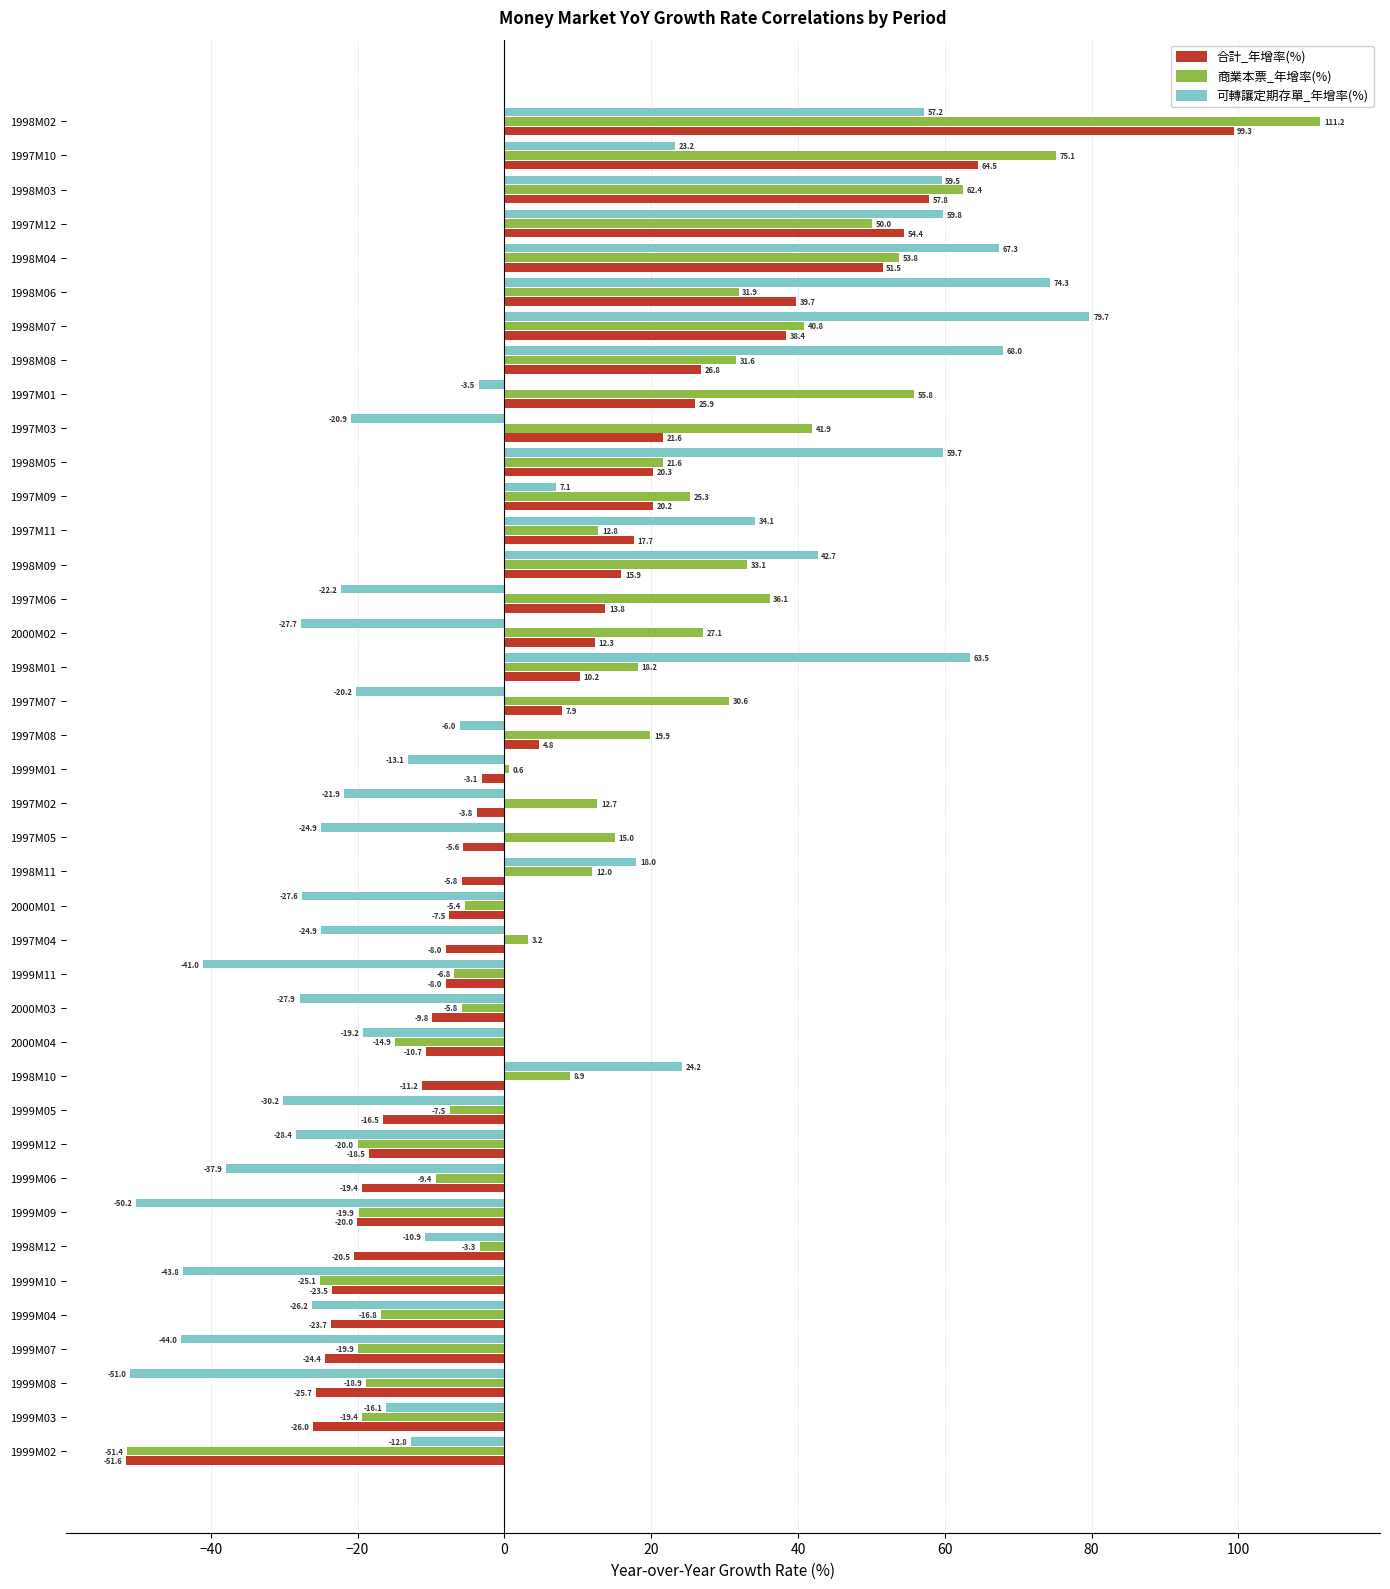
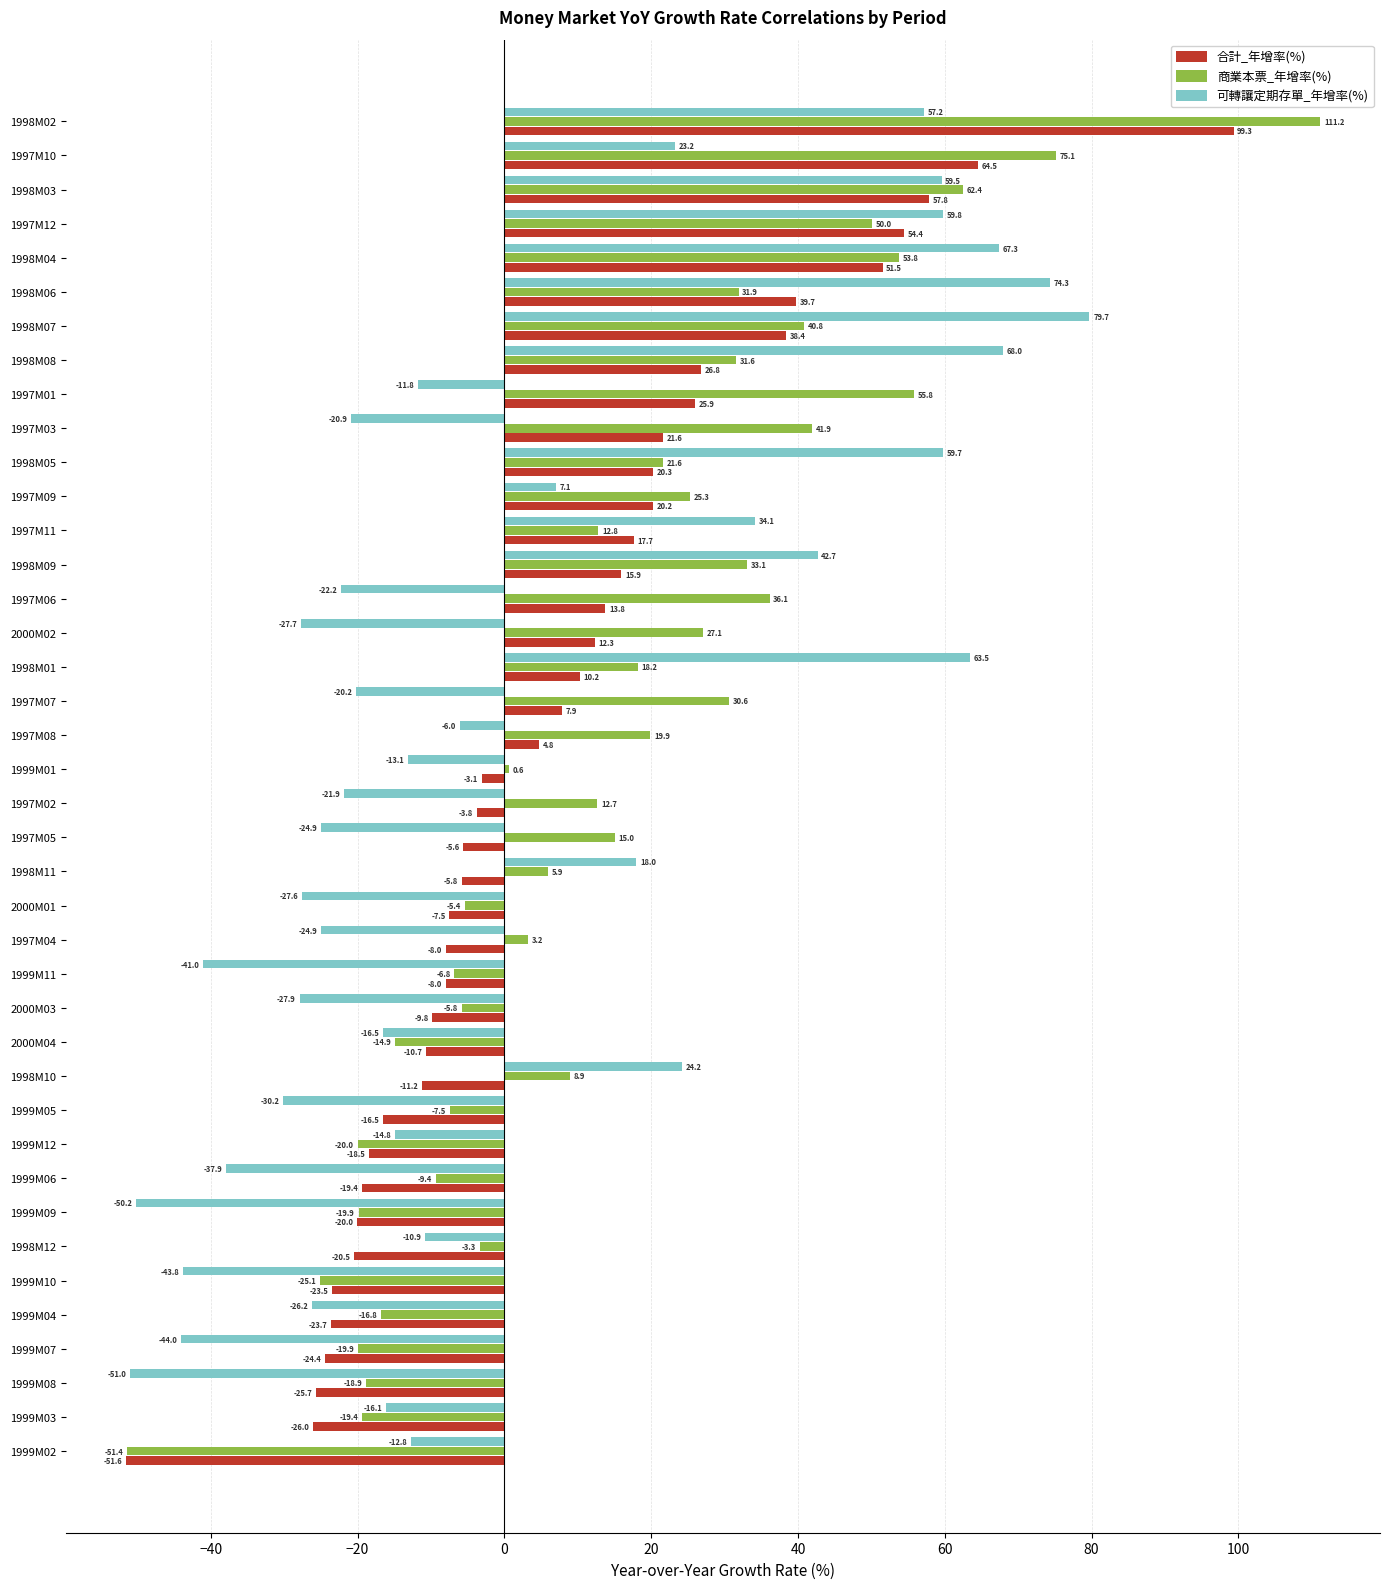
  {
    "合計_年增率(%)": {
      "1998M02": 99.3,
      "1997M10": 64.5,
      "1998M03": 57.8,
      "1997M12": 54.4,
      "1998M04": 51.5,
      "1998M06": 39.7,
      "1998M07": 38.4,
      "1998M08": 26.8,
      "1997M01": 25.9,
      "1997M03": 21.6,
      "1998M05": 20.3,
      "1997M09": 20.2,
      "1997M11": 17.7,
      "1998M09": 15.9,
      "1997M06": 13.8,
      "2000M02": 12.3,
      "1998M01": 10.2,
      "1997M07": 7.9,
      "1997M08": 4.8,
      "1999M01": -3.1,
      "1997M02": -3.8,
      "1997M05": -5.6,
      "1998M11": -5.8,
      "2000M01": -7.5,
      "1997M04": -8.0,
      "1999M11": -8.0,
      "2000M03": -9.8,
      "2000M04": -10.7,
      "1998M10": -11.2,
      "1999M05": -16.5,
      "1999M12": -18.5,
      "1999M06": -19.4,
      "1999M09": -20.0,
      "1998M12": -20.5,
      "1999M10": -23.5,
      "1999M04": -23.7,
      "1999M07": -24.4,
      "1999M08": -25.7,
      "1999M03": -26.0,
      "1999M02": -51.6
    },
    "商業本票_年增率(%)": {
      "1998M02": 111.2,
      "1997M10": 75.1,
      "1998M03": 62.4,
      "1997M12": 50.0,
      "1998M04": 53.8,
      "1998M06": 31.9,
      "1998M07": 40.8,
      "1998M08": 31.6,
      "1997M01": 55.8,
      "1997M03": 41.9,
      "1998M05": 21.6,
      "1997M09": 25.3,
      "1997M11": 12.8,
      "1998M09": 33.1,
      "1997M06": 36.1,
      "2000M02": 27.1,
      "1998M01": 18.2,
      "1997M07": 30.6,
      "1997M08": 19.9,
      "1999M01": 0.6,
      "1997M02": 12.7,
      "1997M05": 15.0,
-     "1998M11": 12.0,
+     "1998M11": 5.9,
      "2000M01": -5.4,
      "1997M04": 3.2,
      "1999M11": -6.8,
      "2000M03": -5.8,
      "2000M04": -14.9,
      "1998M10": 8.9,
      "1999M05": -7.5,
      "1999M12": -20.0,
      "1999M06": -9.4,
      "1999M09": -19.9,
      "1998M12": -3.3,
      "1999M10": -25.1,
      "1999M04": -16.8,
      "1999M07": -19.9,
      "1999M08": -18.9,
      "1999M03": -19.4,
      "1999M02": -51.4
    },
    "可轉讓定期存單_年增率(%)": {
      "1998M02": 57.2,
      "1997M10": 23.2,
      "1998M03": 59.5,
      "1997M12": 59.8,
      "1998M04": 67.3,
      "1998M06": 74.3,
      "1998M07": 79.7,
      "1998M08": 68.0,
-     "1997M01": -3.5,
+     "1997M01": -11.8,
      "1997M03": -20.9,
      "1998M05": 59.7,
      "1997M09": 7.1,
      "1997M11": 34.1,
      "1998M09": 42.7,
      "1997M06": -22.2,
      "2000M02": -27.7,
      "1998M01": 63.5,
      "1997M07": -20.2,
      "1997M08": -6.0,
      "1999M01": -13.1,
      "1997M02": -21.9,
      "1997M05": -24.9,
      "1998M11": 18.0,
      "2000M01": -27.6,
      "1997M04": -24.9,
      "1999M11": -41.0,
      "2000M03": -27.9,
-     "2000M04": -19.2,
+     "2000M04": -16.5,
      "1998M10": 24.2,
      "1999M05": -30.2,
-     "1999M12": -28.4,
+     "1999M12": -14.8,
      "1999M06": -37.9,
      "1999M09": -50.2,
      "1998M12": -10.9,
      "1999M10": -43.8,
      "1999M04": -26.2,
      "1999M07": -44.0,
      "1999M08": -51.0,
      "1999M03": -16.1,
      "1999M02": -12.8
    }
  }
